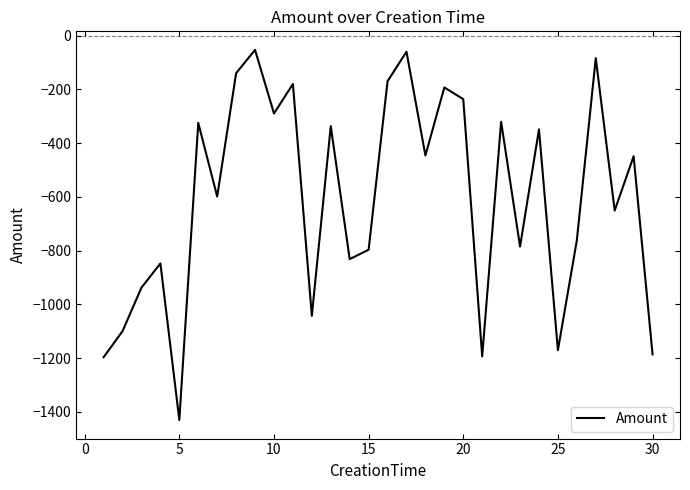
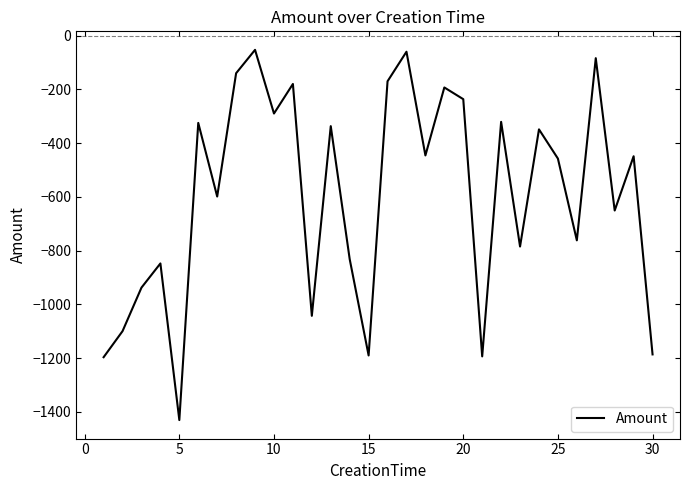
  {
    "5": -1430,
    "10": -290,
-   "15": -800,
+   "15": -1190,
    "20": -240,
-   "25": -1170,
+   "25": -460,
    "30": -1190
  }
